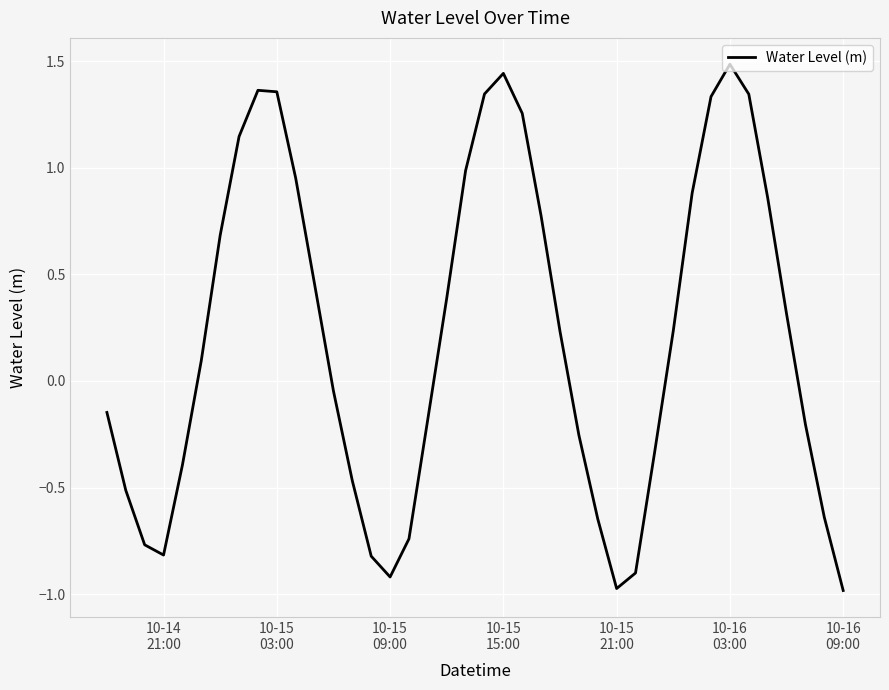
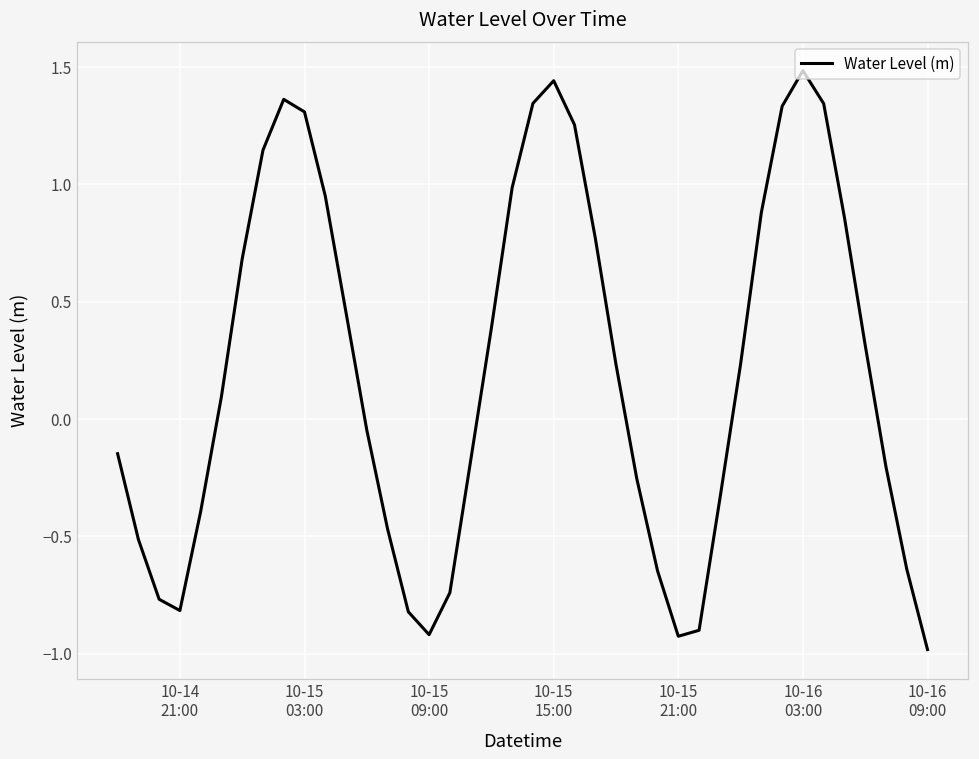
  {
    "10-14 21:00": -0.82,
-   "10-15 03:00": 1.36,
+   "10-15 03:00": 1.31,
    "10-15 09:00": -0.92,
    "10-15 15:00": 1.44,
-   "10-15 21:00": -0.97,
+   "10-15 21:00": -0.93,
    "10-16 09:00": -0.98
  }
